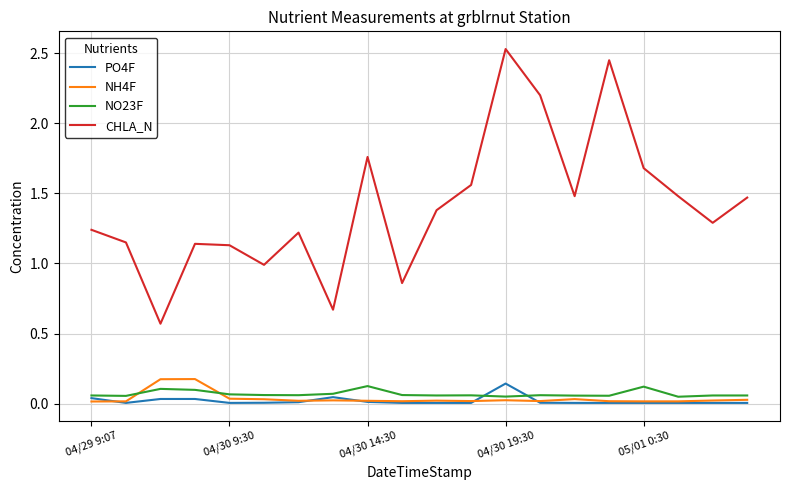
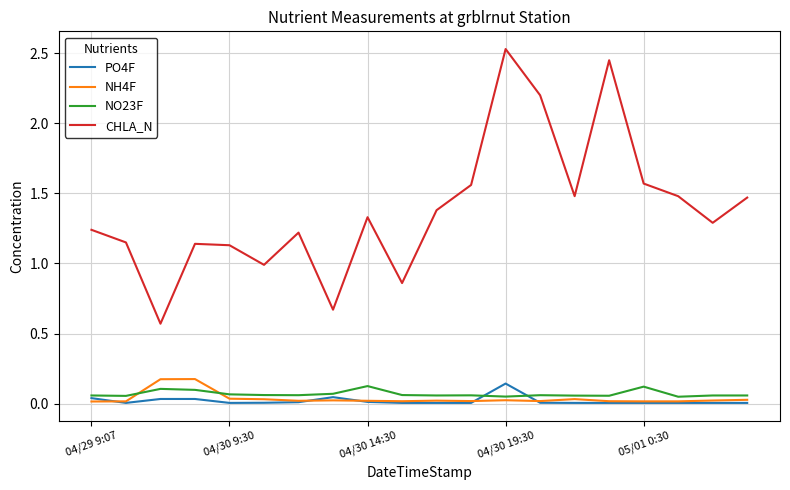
  {
    "PO4F": {
      "04/29 9:07": 0.04,
      "04/30 9:30": 0.01,
      "04/30 19:30": 0.14
    },
    "NH4F": {
      "04/29 9:07": 0.02,
      "04/30 9:30": 0.04,
      "04/30 19:30": 0.02
    },
    "NO23F": {
      "04/29 9:07": 0.06,
      "04/30 9:30": 0.07,
      "04/30 14:30": 0.13,
      "04/30 19:30": 0.05,
      "05/01 0:30": 0.12
    },
    "CHLA_N": {
      "04/29 9:07": 1.24,
      "04/30 9:30": 1.13,
-     "04/30 14:30": 1.76,
+     "04/30 14:30": 1.33,
      "04/30 19:30": 2.53,
-     "05/01 0:30": 1.68
+     "05/01 0:30": 1.57
    }
  }
